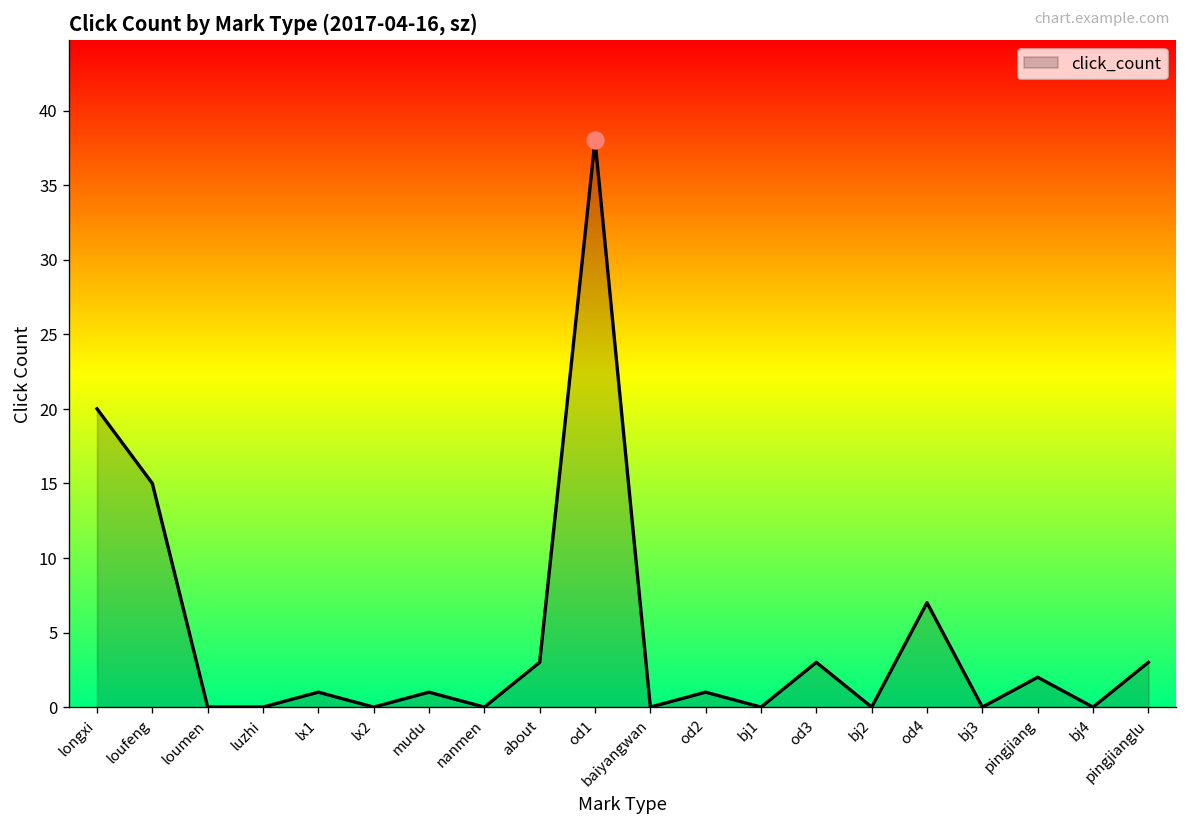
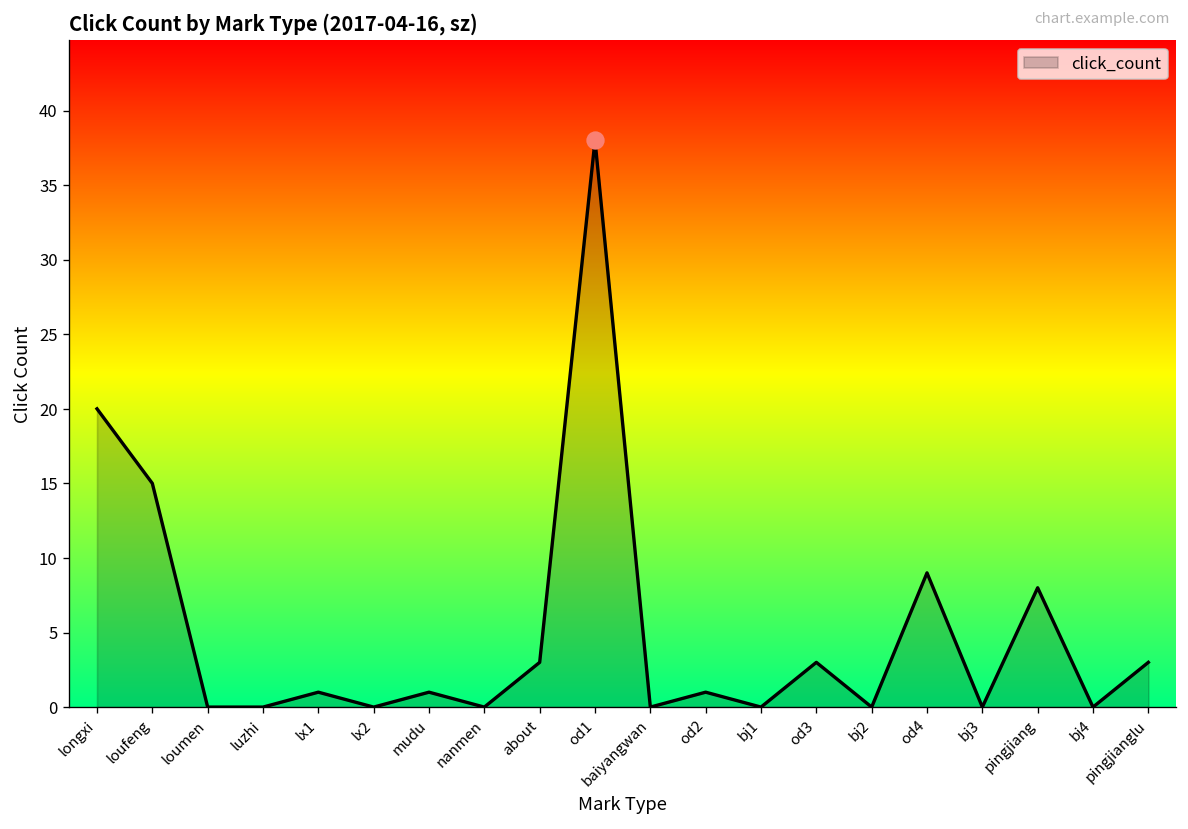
  {
    "click_count": {
      "longxi": 20,
      "loufeng": 15,
      "loumen": 0,
      "luzhi": 0,
      "lx1": 1,
      "lx2": 0,
      "mudu": 1,
      "nanmen": 0,
      "about": 3,
      "baiyangwan": 0,
      "od2": 1,
      "bj1": 0,
      "od3": 3,
      "bj2": 0,
-     "od4": 7,
+     "od4": 9,
      "bj3": 0,
-     "pingjiang": 2,
+     "pingjiang": 8,
      "bj4": 0,
      "pingjianglu": 3
    }
  }
